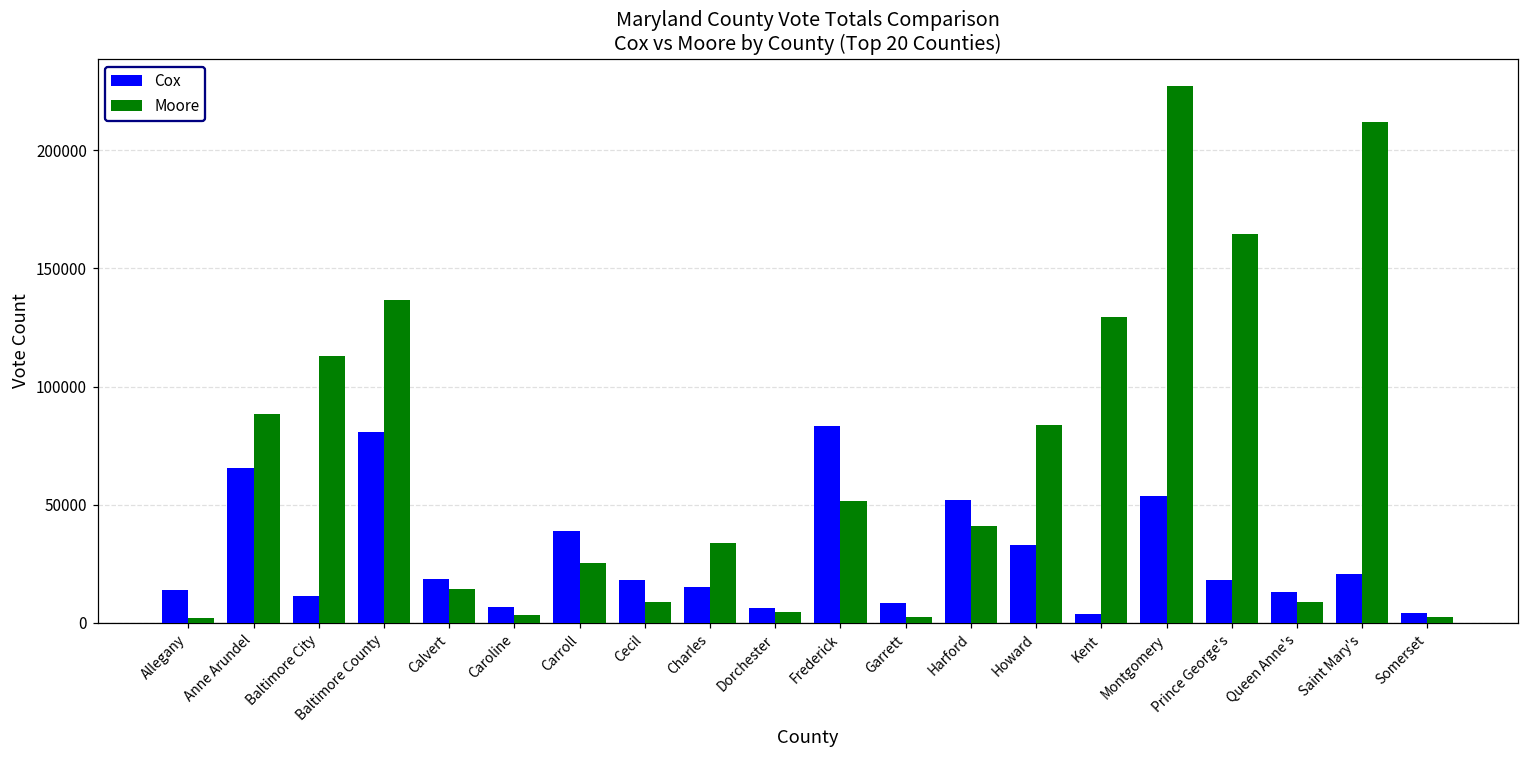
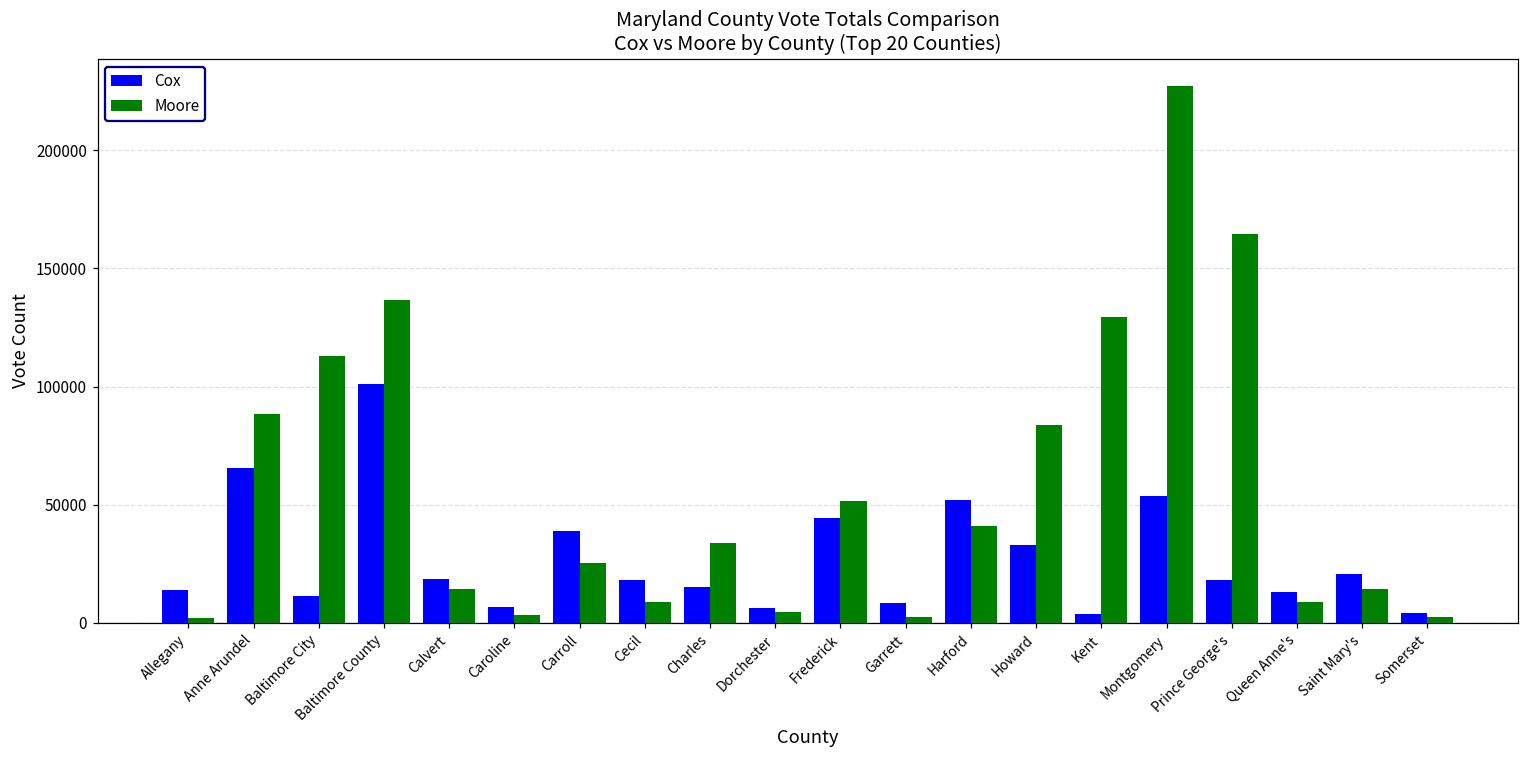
  {
    "Cox": {
      "Allegany": 14000,
      "Anne Arundel": 65000,
      "Baltimore City": 11000,
-     "Baltimore County": 81000,
+     "Baltimore County": 101000,
      "Calvert": 18000,
      "Caroline": 7000,
      "Carroll": 39000,
      "Cecil": 18000,
      "Charles": 15000,
      "Dorchester": 6000,
-     "Frederick": 83000,
+     "Frederick": 44000,
      "Garrett": 8000,
      "Harford": 52000,
      "Howard": 33000,
      "Kent": 4000,
      "Montgomery": 54000,
      "Prince George's": 18000,
      "Queen Anne's": 13000,
      "Saint Mary's": 21000,
      "Somerset": 4000
    },
    "Moore": {
      "Allegany": 2000,
      "Anne Arundel": 88000,
      "Baltimore City": 113000,
      "Baltimore County": 136000,
      "Calvert": 14000,
      "Caroline": 3000,
      "Carroll": 25000,
      "Cecil": 9000,
      "Charles": 34000,
      "Dorchester": 4000,
      "Frederick": 51000,
      "Garrett": 2000,
      "Harford": 41000,
      "Howard": 84000,
      "Kent": 130000,
      "Montgomery": 227000,
      "Prince George's": 165000,
      "Queen Anne's": 9000,
-     "Saint Mary's": 212000,
+     "Saint Mary's": 14000,
      "Somerset": 2000
    }
  }
